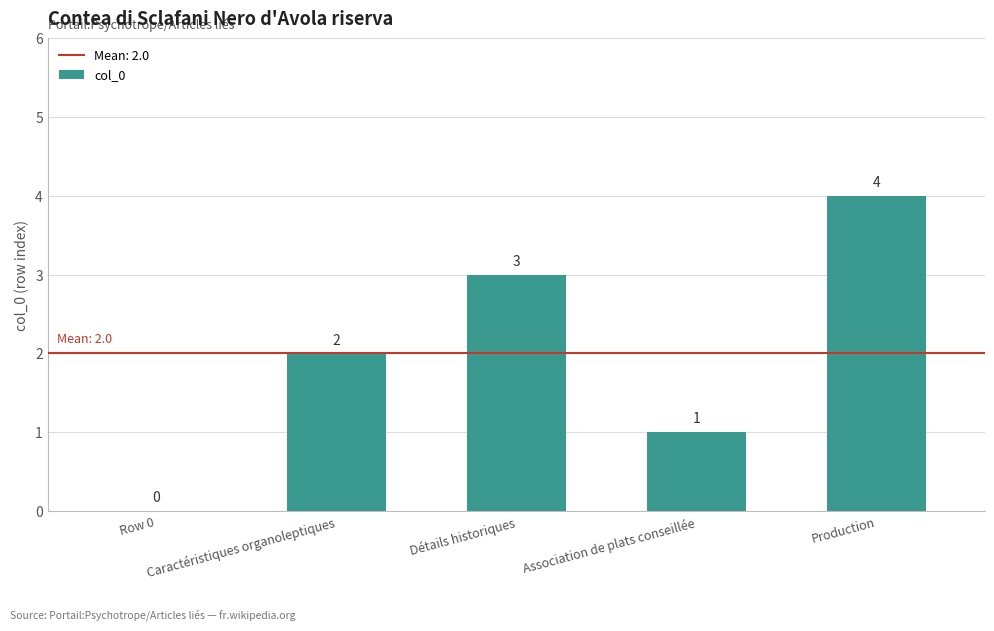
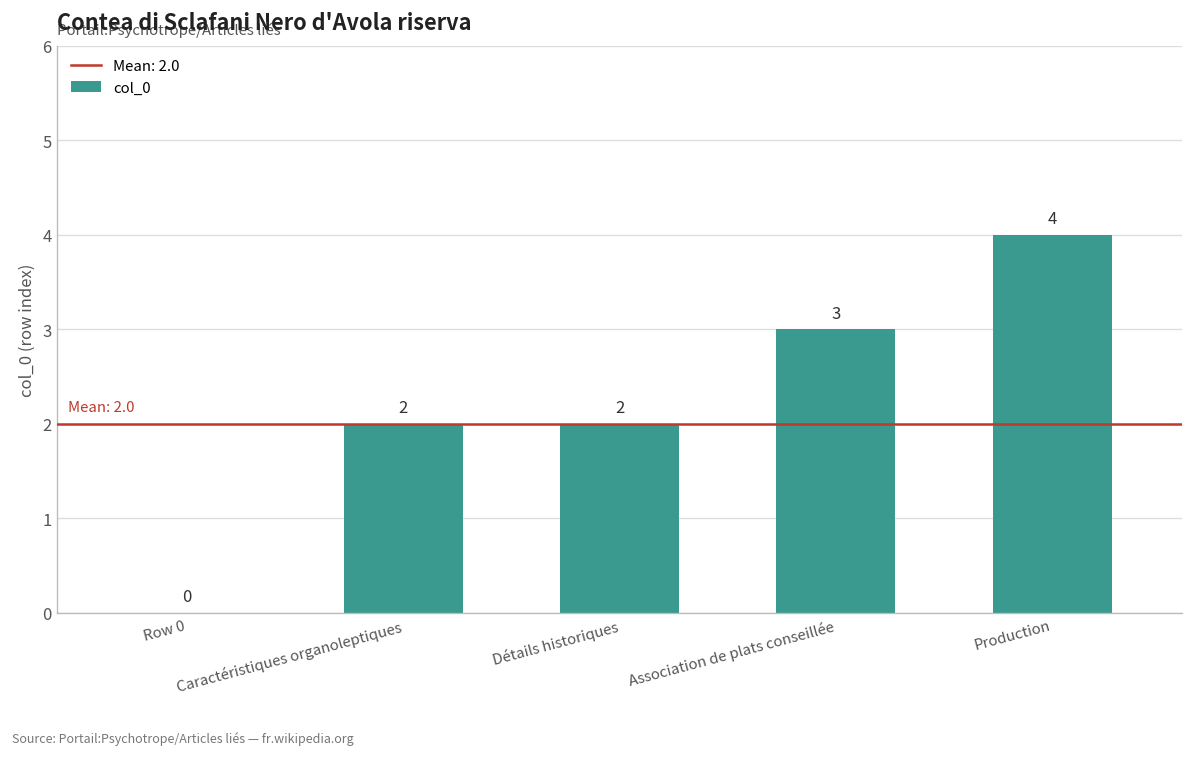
  {
    "Row 0": 0,
    "Caractéristiques organoleptiques": 2,
-   "Détails historiques": 3,
-   "Association de plats conseillée": 1,
+   "Détails historiques": 2,
+   "Association de plats conseillée": 3,
    "Production": 4
  }
